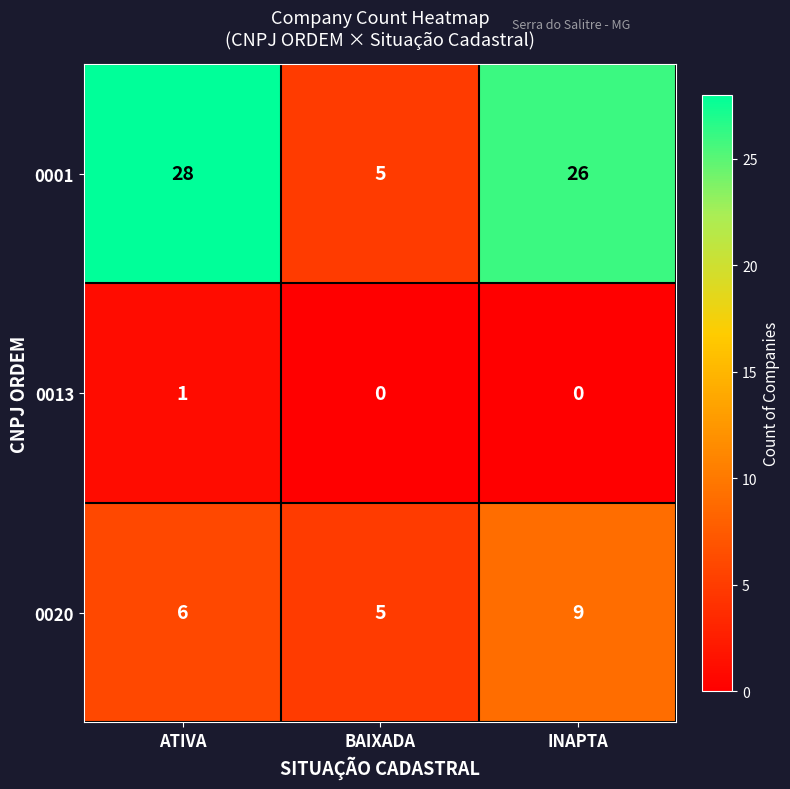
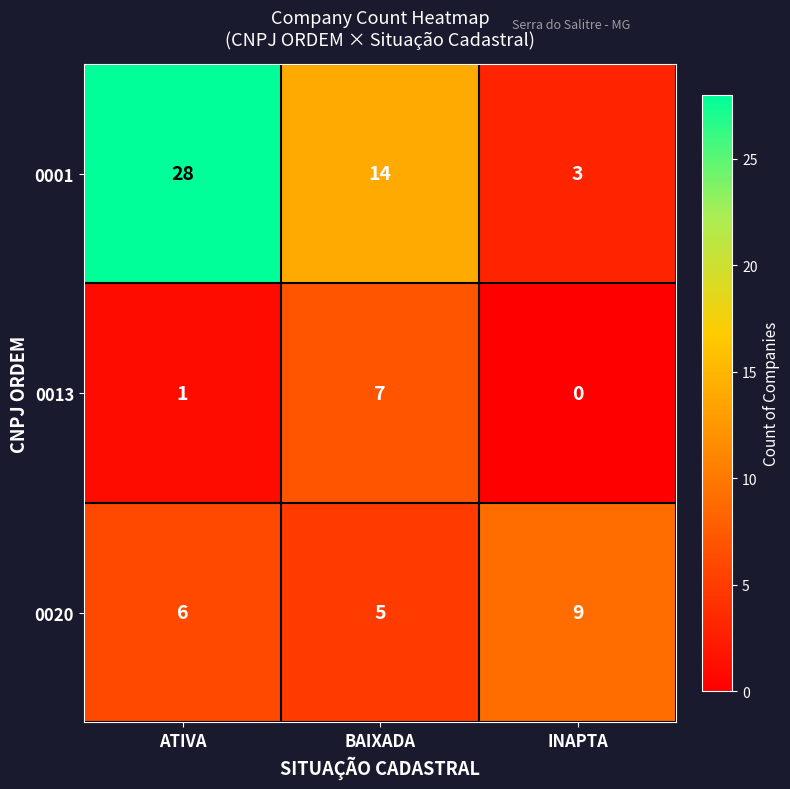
  {
    "0001": {
      "ATIVA": 28,
-     "BAIXADA": 5,
-     "INAPTA": 26
+     "BAIXADA": 14,
+     "INAPTA": 3
    },
    "0013": {
      "ATIVA": 1,
-     "BAIXADA": 0,
+     "BAIXADA": 7,
      "INAPTA": 0
    },
    "0020": {
      "ATIVA": 6,
      "BAIXADA": 5,
      "INAPTA": 9
    }
  }
